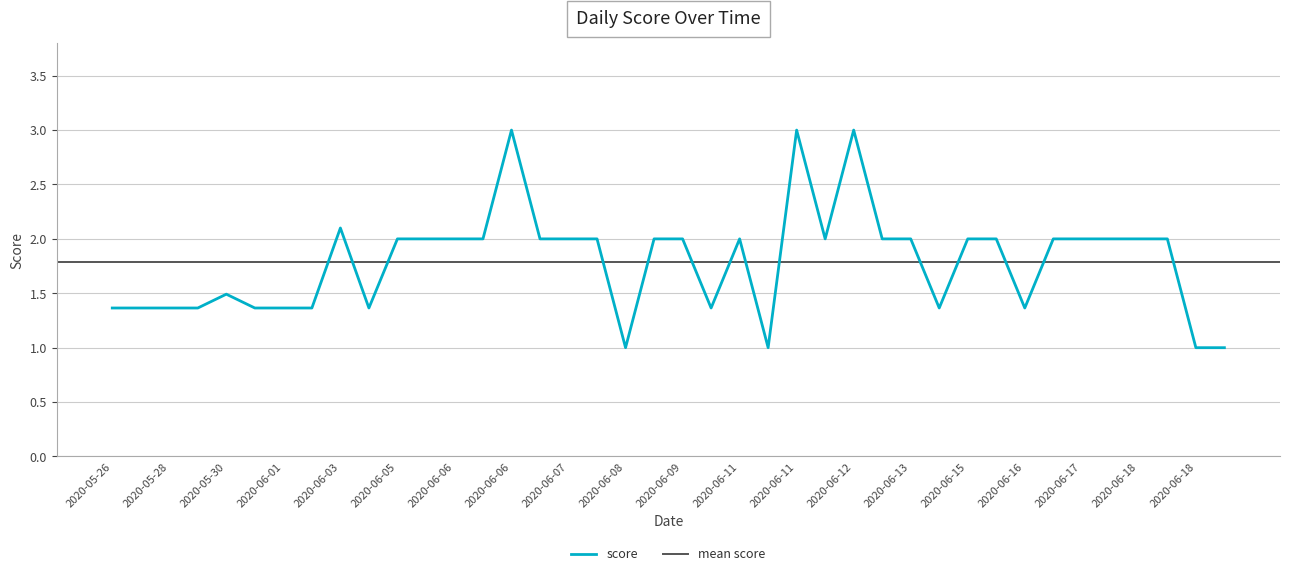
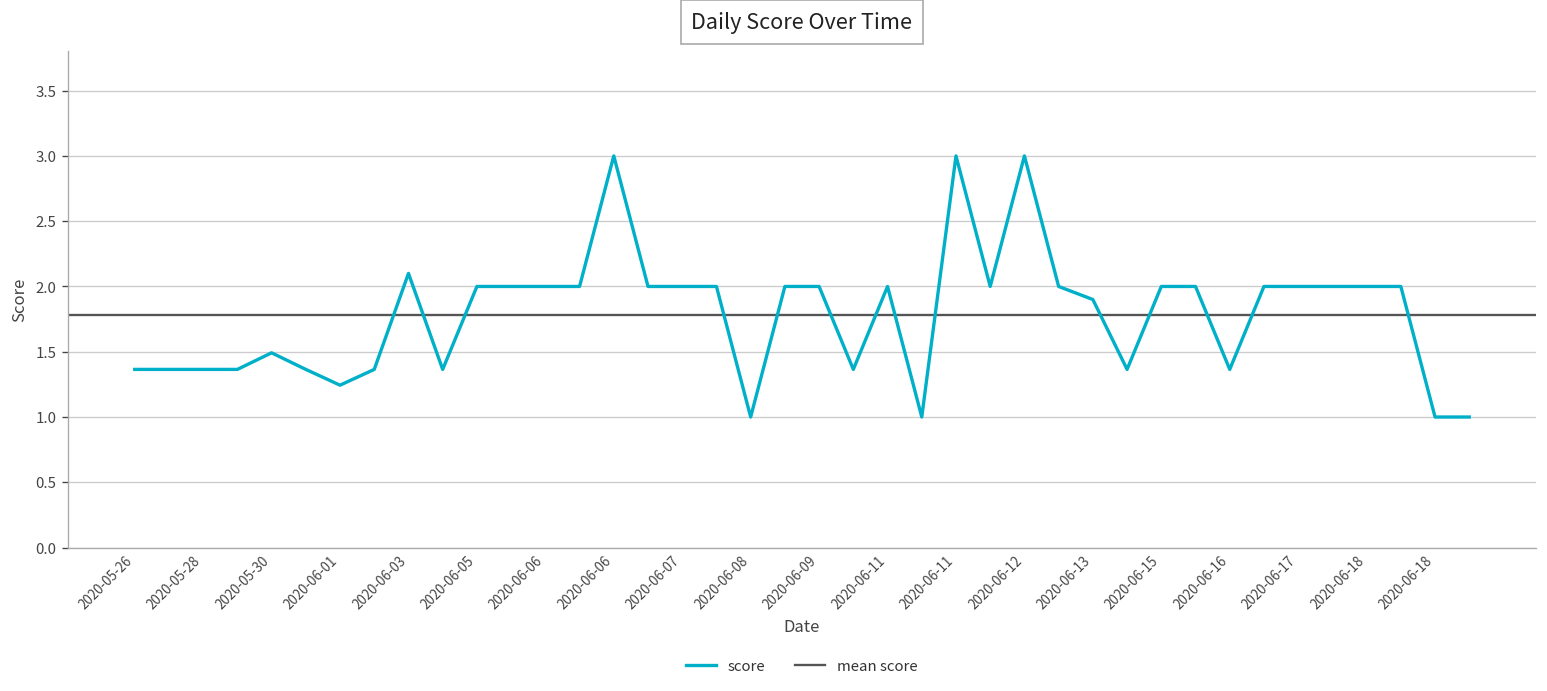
  {
    "2020-05-26": 1.36,
    "2020-05-28": 1.36,
    "2020-05-30": 1.49,
-   "2020-06-01": 1.36,
+   "2020-06-01": 1.24,
    "2020-06-03": 2.10,
-   "2020-06-13": 2.0,
+   "2020-06-13": 1.9,
    "2020-06-16": 1.36
  }
